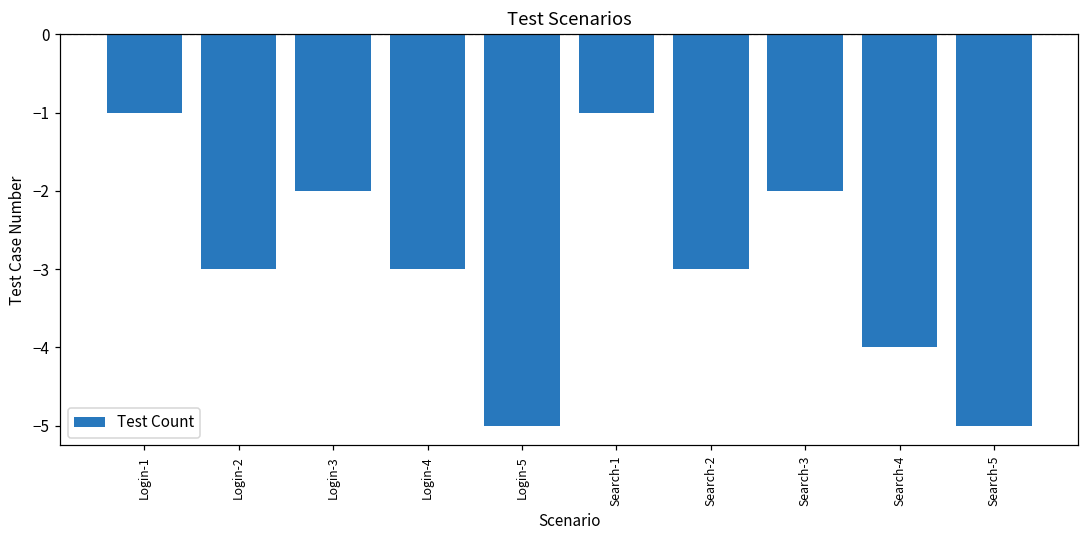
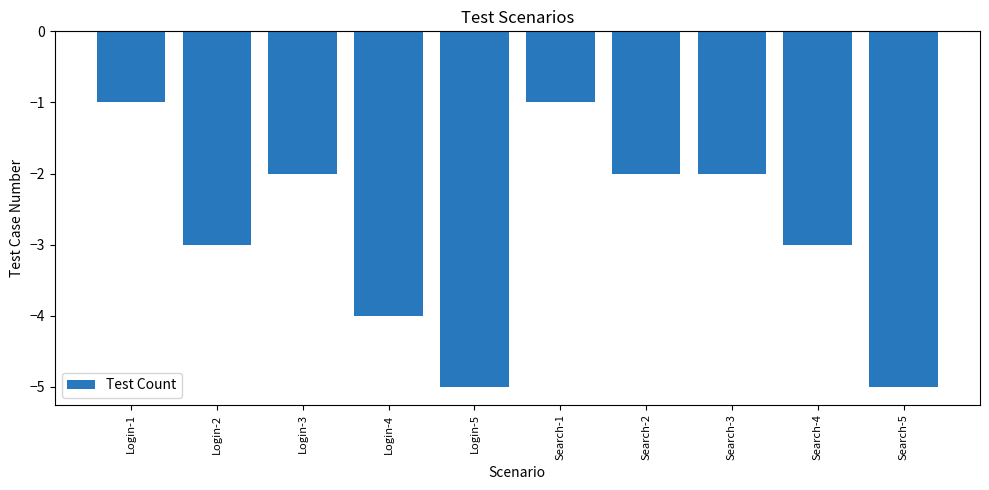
  {
    "Login-1": -1.0,
    "Login-2": -3.0,
    "Login-3": -2.0,
-   "Login-4": -3.0,
+   "Login-4": -4.0,
    "Login-5": -5.0,
    "Search-1": -1.0,
-   "Search-2": -3.0,
+   "Search-2": -2.0,
    "Search-3": -2.0,
-   "Search-4": -4.0,
+   "Search-4": -3.0,
    "Search-5": -5.0
  }
